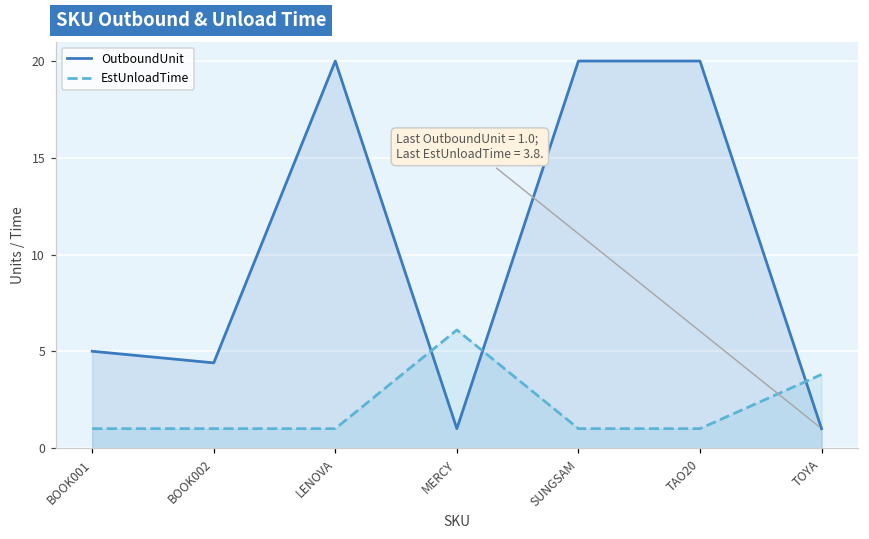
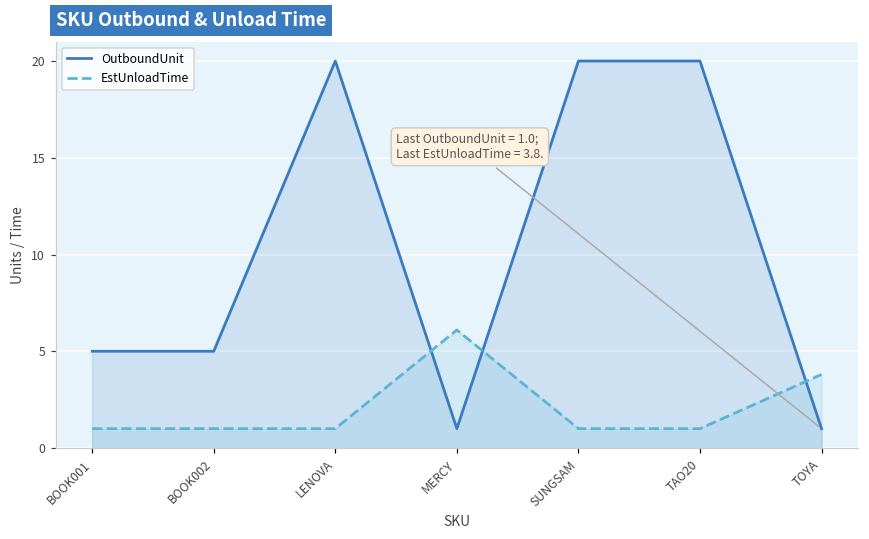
  {
    "OutboundUnit": {
      "BOOK001": 5.0,
-     "BOOK002": 4.4,
+     "BOOK002": 5.0,
      "LENOVA": 20.0,
      "MERCY": 1.0,
      "SUNGSAM": 20.0,
      "TAO20": 20.0,
      "TOYA": 1.0
    },
    "EstUnloadTime": {
      "BOOK001": 1.0,
      "BOOK002": 1.0,
      "LENOVA": 1.0,
      "SUNGSAM": 1.0,
      "TAO20": 1.0,
      "TOYA": 3.8
    }
  }
